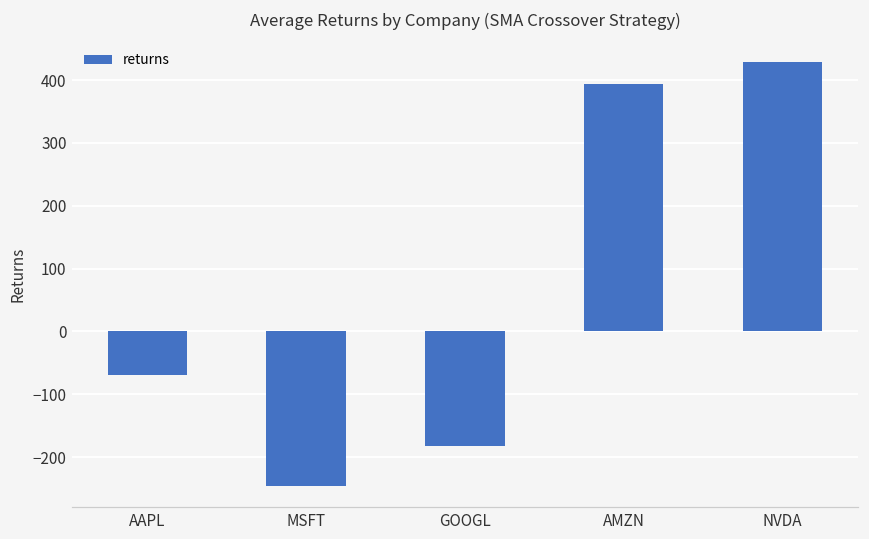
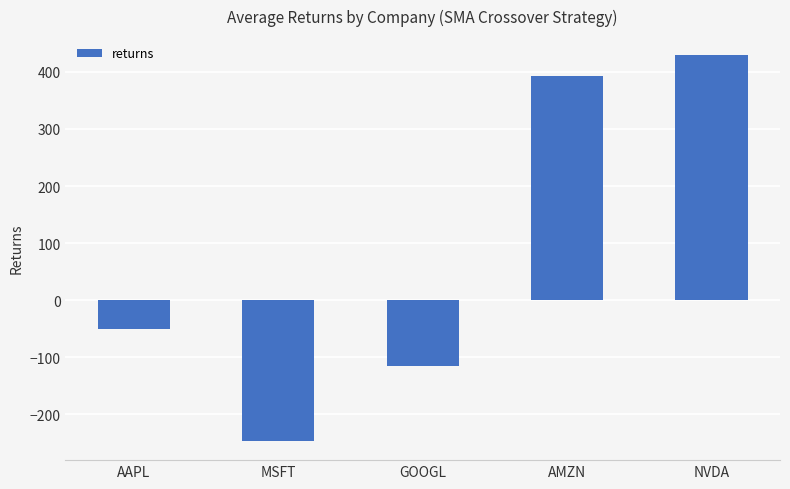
  {
-   "AAPL": -70,
+   "AAPL": -50,
    "MSFT": -250,
-   "GOOGL": -180,
+   "GOOGL": -120,
    "AMZN": 390,
    "NVDA": 430
  }
